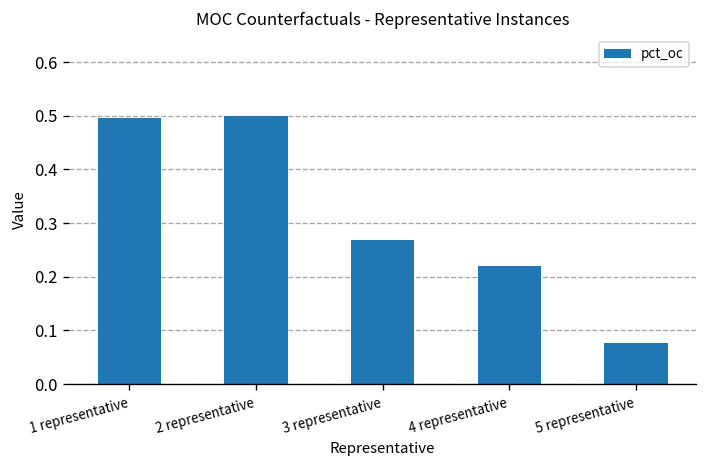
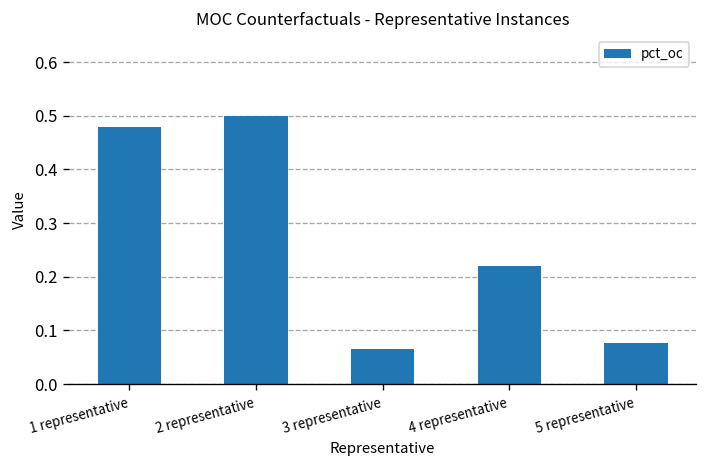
  {
-   "1 representative": 0.50,
+   "1 representative": 0.48,
    "2 representative": 0.50,
-   "3 representative": 0.27,
+   "3 representative": 0.07,
    "4 representative": 0.22,
    "5 representative": 0.08
  }
